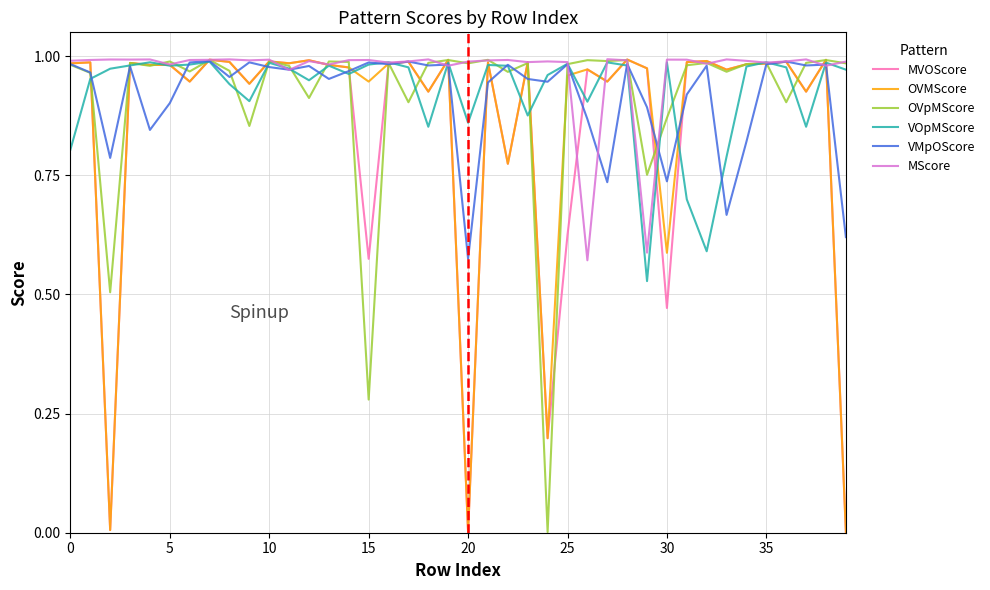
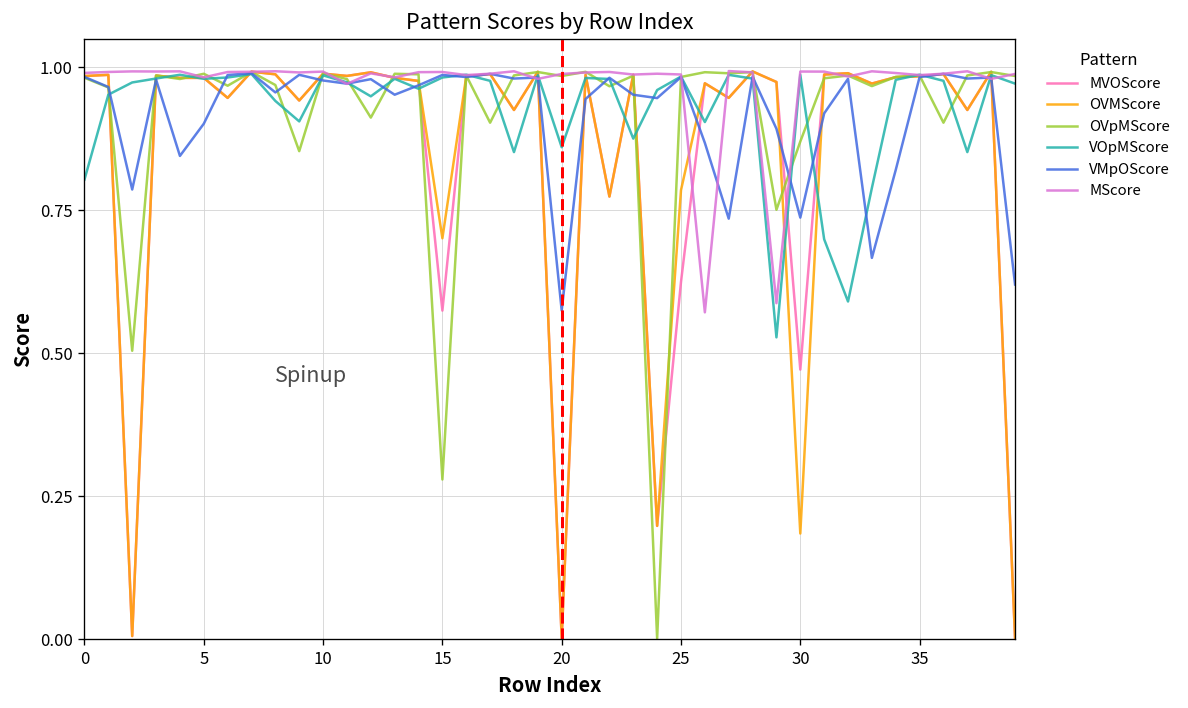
  {
    "OVMScore": {
-     "15": 0.95,
-     "25": 0.96,
-     "30": 0.59
+     "15": 0.70,
+     "25": 0.79,
+     "30": 0.18
    },
    "OVpMScore": {
      "5": 0.99,
      "15": 0.28,
      "30": 0.87
    },
    "VOpMScore": {
      "0": 0.80,
      "20": 0.86,
      "30": 0.99
    },
    "VMpOScore": {
      "5": 0.90,
      "10": 0.98,
      "20": 0.57,
      "30": 0.74
    }
  }
